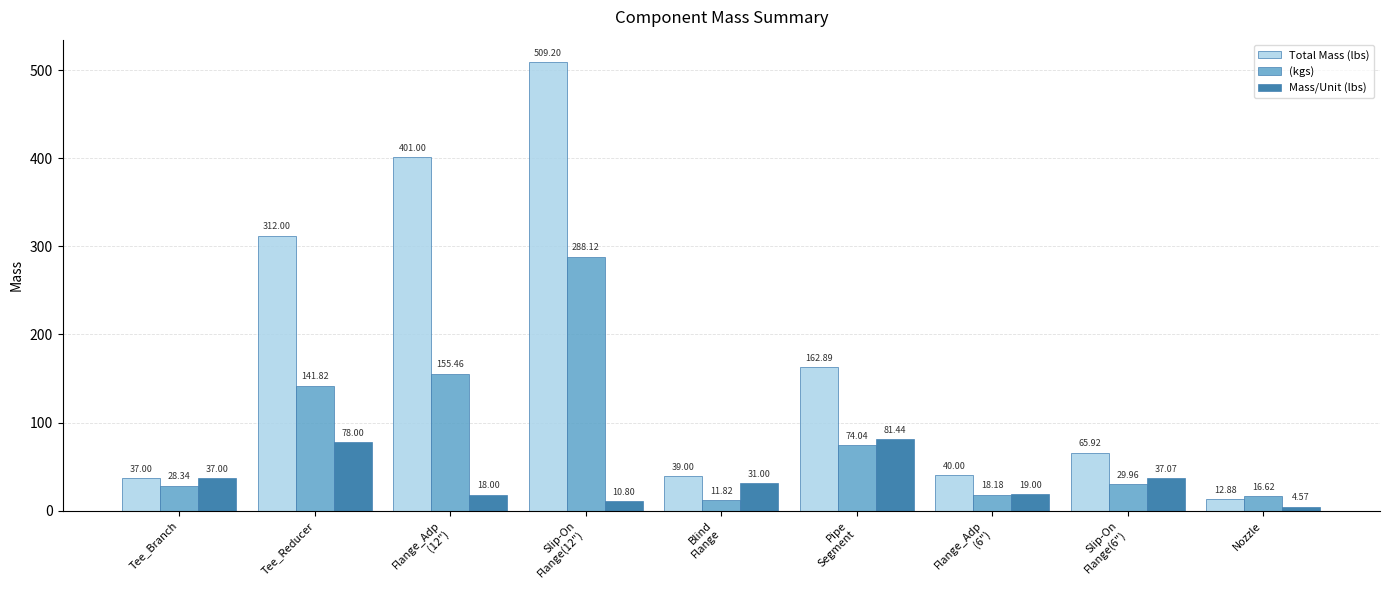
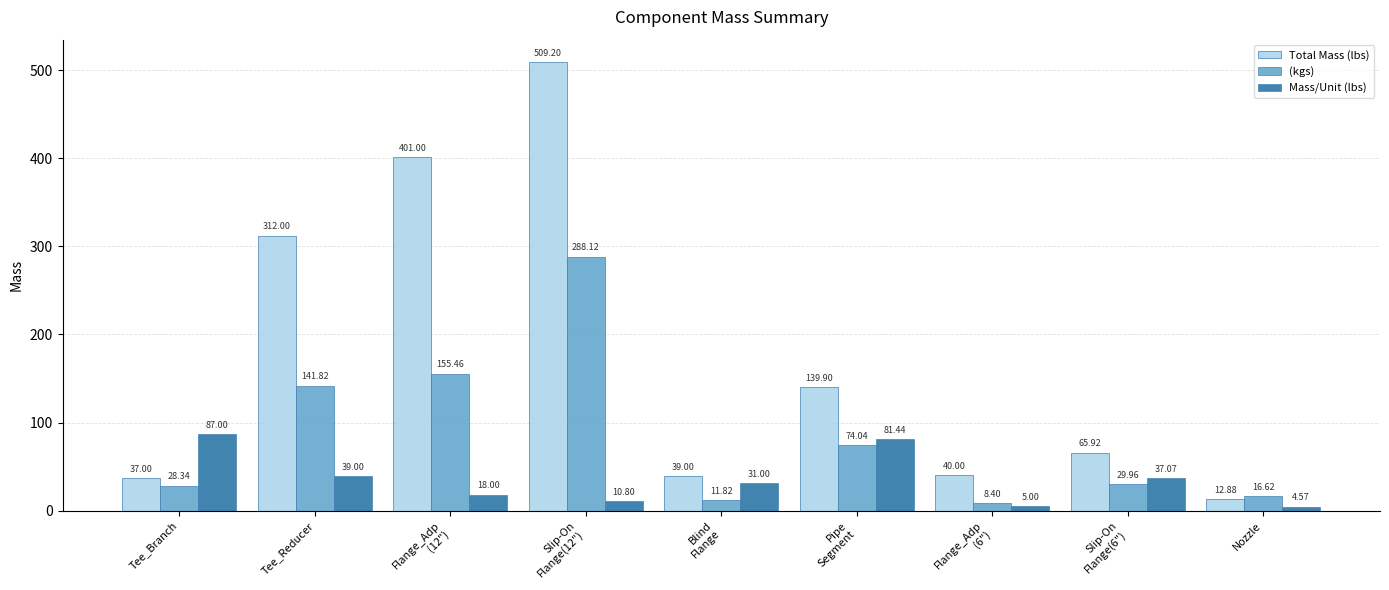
  {
    "Total Mass (lbs)": {
      "Tee_Branch": 37.00,
      "Tee_Reducer": 312.00,
      "Flange_Adp (12\")": 401.00,
      "Slip-On Flange(12\")": 509.20,
      "Blind Flange": 39.00,
-     "Pipe Segment": 162.89,
+     "Pipe Segment": 139.90,
      "Flange_Adp (6\")": 40.00,
      "Slip-On Flange(6\")": 65.92,
      "Nozzle": 12.88
    },
    "(kgs)": {
      "Tee_Branch": 28.34,
      "Tee_Reducer": 141.82,
      "Flange_Adp (12\")": 155.46,
      "Slip-On Flange(12\")": 288.12,
      "Blind Flange": 11.82,
      "Pipe Segment": 74.04,
-     "Flange_Adp (6\")": 18.18,
+     "Flange_Adp (6\")": 8.40,
      "Slip-On Flange(6\")": 29.96,
      "Nozzle": 16.62
    },
    "Mass/Unit (lbs)": {
-     "Tee_Branch": 37.00,
-     "Tee_Reducer": 78.00,
+     "Tee_Branch": 87.00,
+     "Tee_Reducer": 39.00,
      "Flange_Adp (12\")": 18.00,
      "Slip-On Flange(12\")": 10.80,
      "Blind Flange": 31.00,
      "Pipe Segment": 81.44,
-     "Flange_Adp (6\")": 19.00,
+     "Flange_Adp (6\")": 5.00,
      "Slip-On Flange(6\")": 37.07,
      "Nozzle": 4.57
    }
  }
